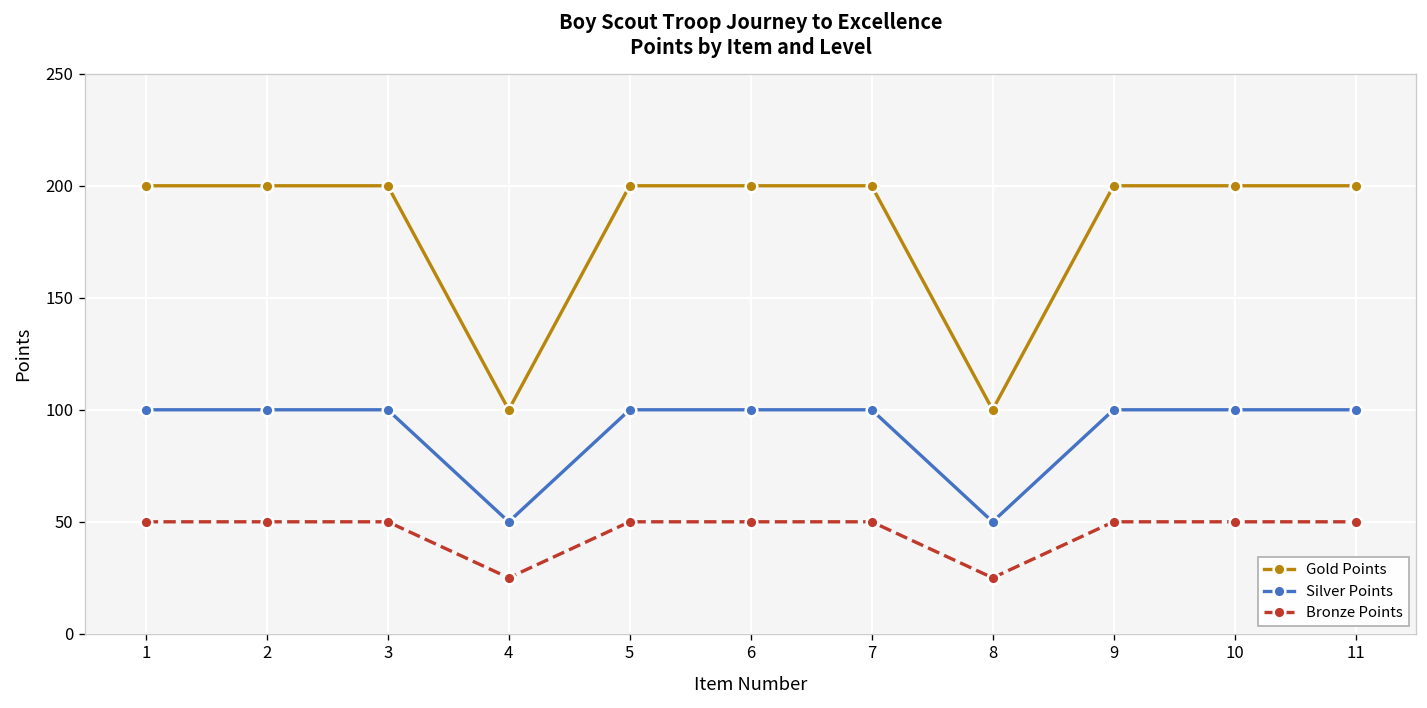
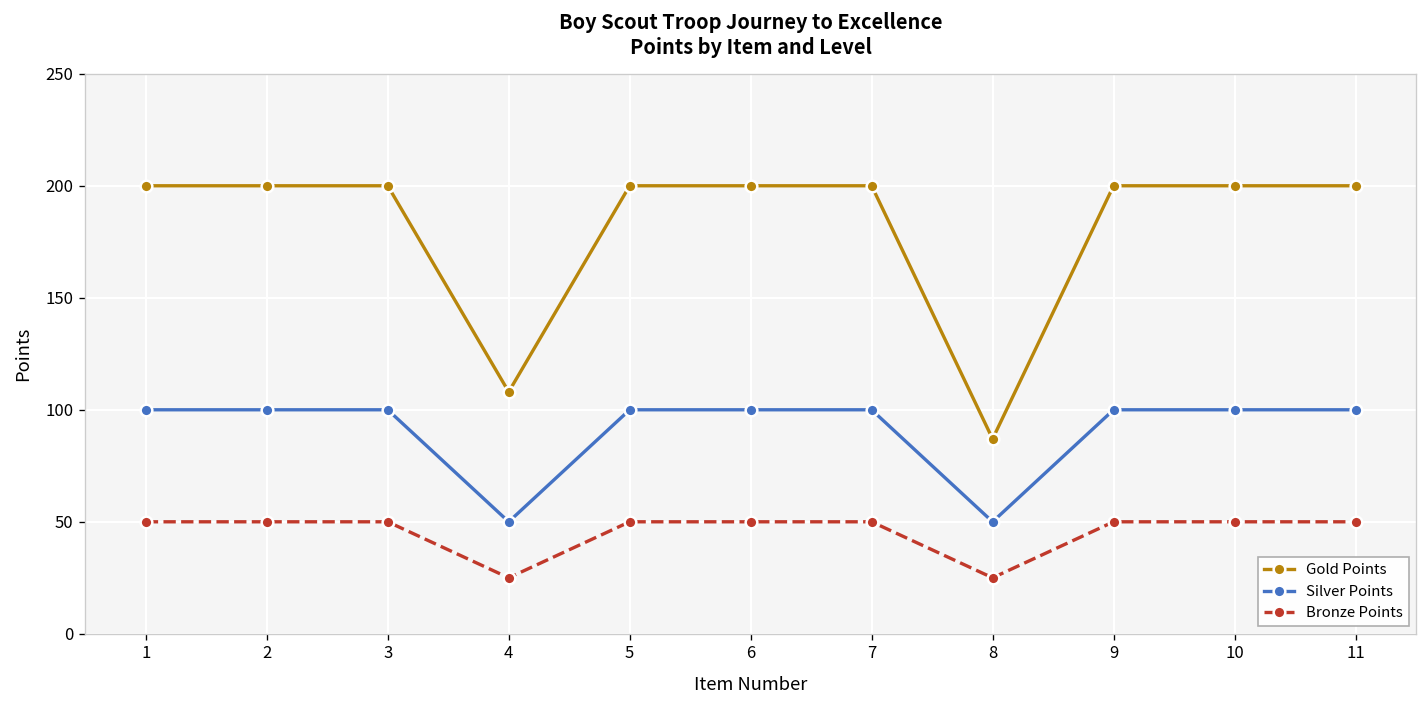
  {
    "Gold Points": {
      "1": 200,
      "2": 200,
      "3": 200,
-     "4": 100,
+     "4": 108,
      "5": 200,
      "6": 200,
      "7": 200,
-     "8": 100,
+     "8": 87,
      "9": 200,
      "10": 200,
      "11": 200
    },
    "Silver Points": {
      "1": 100,
      "2": 100,
      "3": 100,
      "4": 50,
      "5": 100,
      "6": 100,
      "7": 100,
      "8": 50,
      "9": 100,
      "10": 100,
      "11": 100
    },
    "Bronze Points": {
      "1": 50,
      "2": 50,
      "3": 50,
      "4": 25,
      "5": 50,
      "6": 50,
      "7": 50,
      "8": 25,
      "9": 50,
      "10": 50,
      "11": 50
    }
  }
